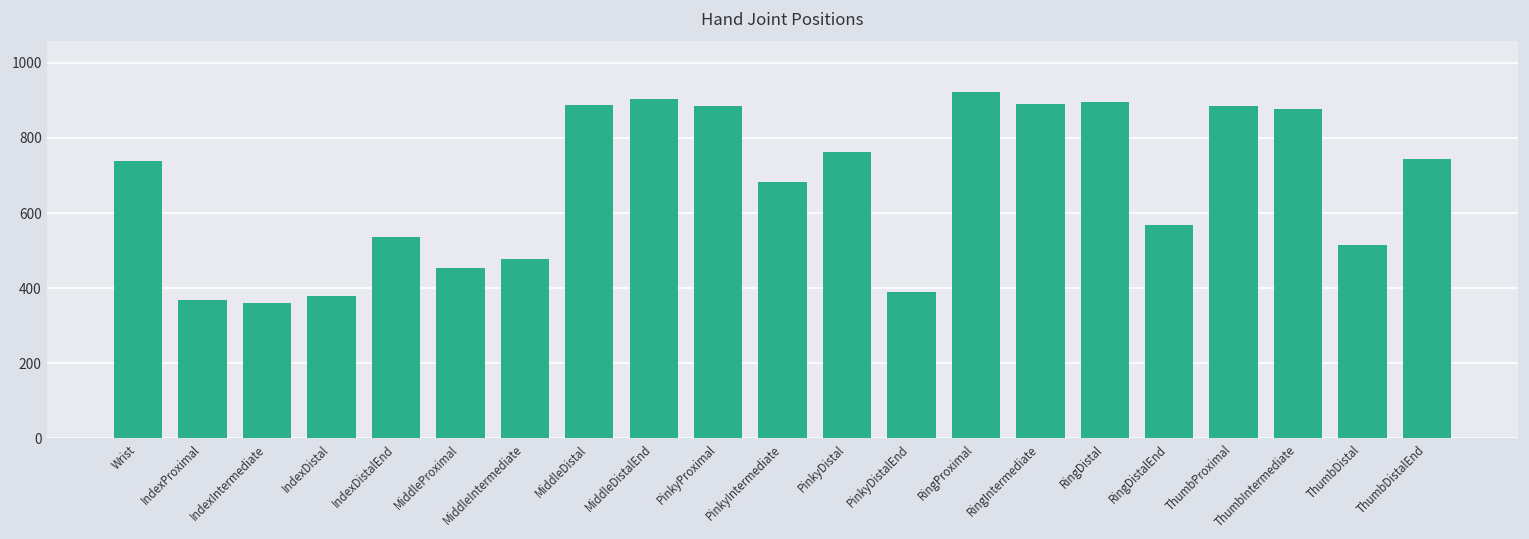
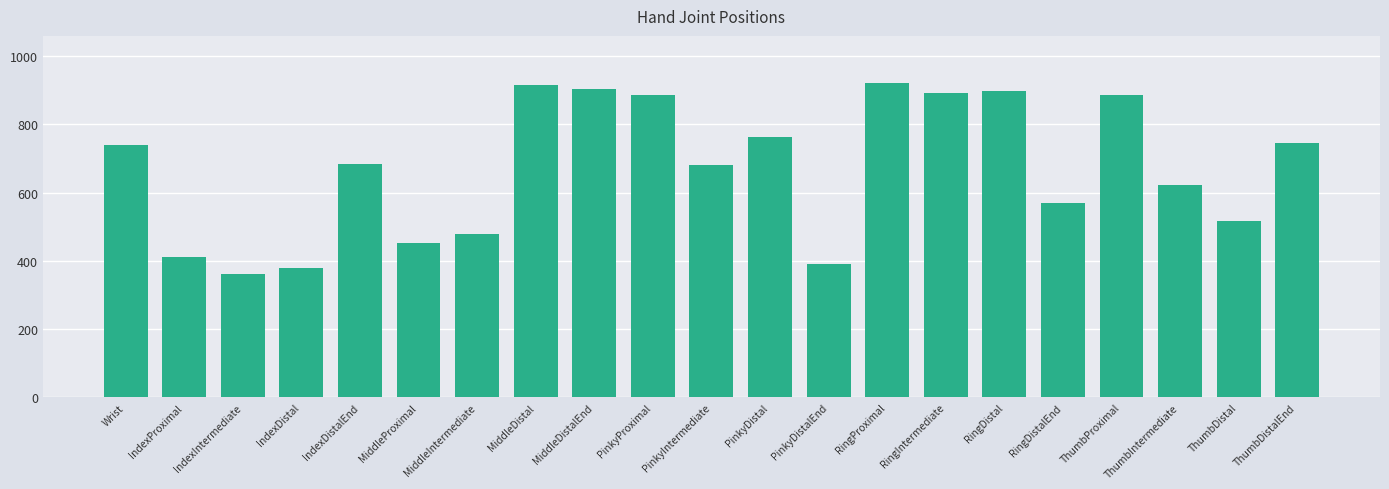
  {
    "Wrist": 740,
-   "IndexProximal": 370,
+   "IndexProximal": 410,
    "IndexIntermediate": 360,
    "IndexDistal": 380,
-   "IndexDistalEnd": 540,
+   "IndexDistalEnd": 680,
    "MiddleProximal": 450,
    "MiddleIntermediate": 480,
-   "MiddleDistal": 890,
+   "MiddleDistal": 910,
    "MiddleDistalEnd": 900,
    "PinkyProximal": 890,
    "PinkyIntermediate": 680,
    "PinkyDistal": 760,
    "PinkyDistalEnd": 390,
    "RingProximal": 920,
    "RingIntermediate": 890,
    "RingDistal": 900,
    "RingDistalEnd": 570,
    "ThumbProximal": 890,
-   "ThumbIntermediate": 880,
+   "ThumbIntermediate": 620,
    "ThumbDistal": 520,
    "ThumbDistalEnd": 740
  }
